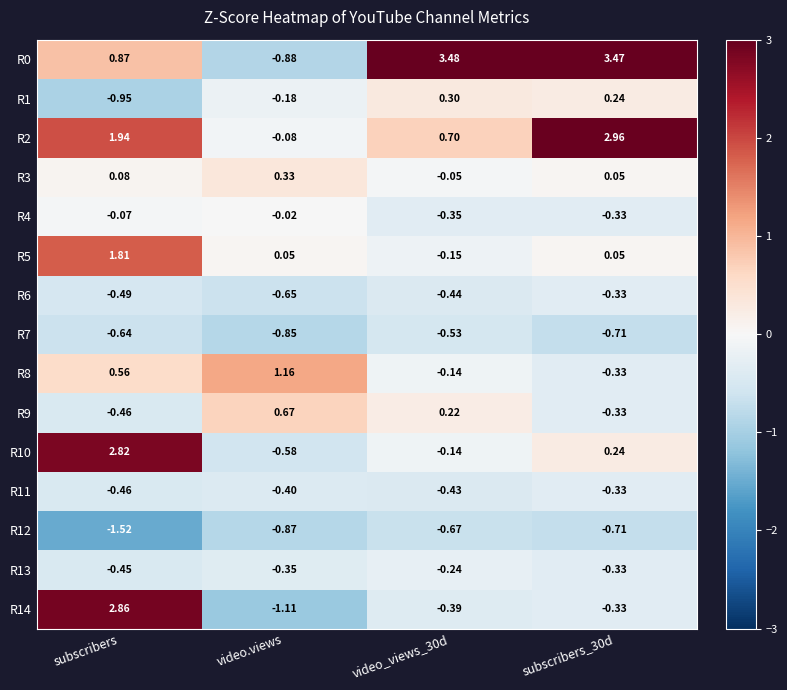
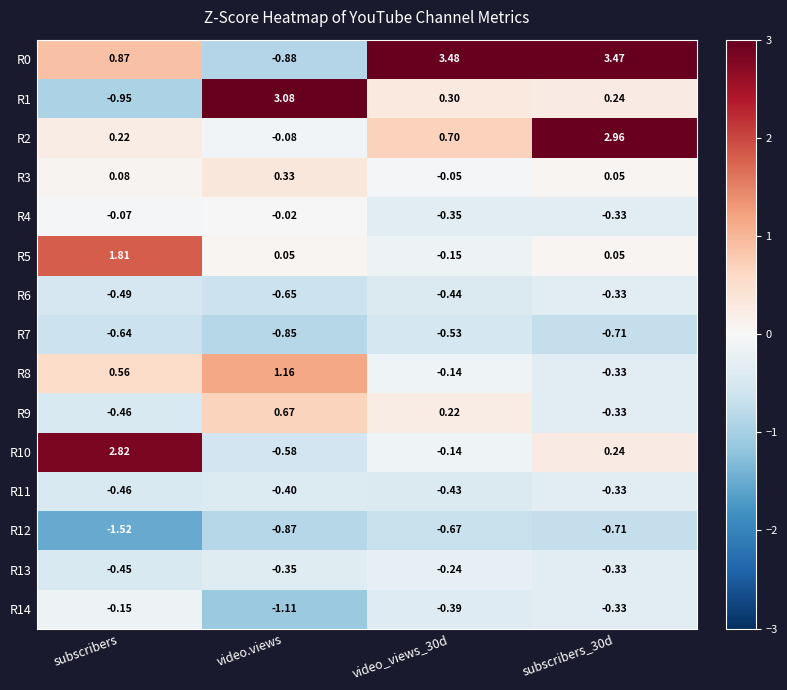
  {
    "R0": {
      "subscribers": 0.87,
      "video.views": -0.88,
      "video_views_30d": 3.48,
      "subscribers_30d": 3.47
    },
    "R1": {
      "subscribers": -0.95,
-     "video.views": -0.18,
+     "video.views": 3.08,
      "video_views_30d": 0.30,
      "subscribers_30d": 0.24
    },
    "R2": {
-     "subscribers": 1.94,
+     "subscribers": 0.22,
      "video.views": -0.08,
      "video_views_30d": 0.70,
      "subscribers_30d": 2.96
    },
    "R3": {
      "subscribers": 0.08,
      "video.views": 0.33,
      "video_views_30d": -0.05,
      "subscribers_30d": 0.05
    },
    "R4": {
      "subscribers": -0.07,
      "video.views": -0.02,
      "video_views_30d": -0.35,
      "subscribers_30d": -0.33
    },
    "R5": {
      "subscribers": 1.81,
      "video.views": 0.05,
      "video_views_30d": -0.15,
      "subscribers_30d": 0.05
    },
    "R6": {
      "subscribers": -0.49,
      "video.views": -0.65,
      "video_views_30d": -0.44,
      "subscribers_30d": -0.33
    },
    "R7": {
      "subscribers": -0.64,
      "video.views": -0.85,
      "video_views_30d": -0.53,
      "subscribers_30d": -0.71
    },
    "R8": {
      "subscribers": 0.56,
      "video.views": 1.16,
      "video_views_30d": -0.14,
      "subscribers_30d": -0.33
    },
    "R9": {
      "subscribers": -0.46,
      "video.views": 0.67,
      "video_views_30d": 0.22,
      "subscribers_30d": -0.33
    },
    "R10": {
      "subscribers": 2.82,
      "video.views": -0.58,
      "video_views_30d": -0.14,
      "subscribers_30d": 0.24
    },
    "R11": {
      "subscribers": -0.46,
      "video.views": -0.40,
      "video_views_30d": -0.43,
      "subscribers_30d": -0.33
    },
    "R12": {
      "subscribers": -1.52,
      "video.views": -0.87,
      "video_views_30d": -0.67,
      "subscribers_30d": -0.71
    },
    "R13": {
      "subscribers": -0.45,
      "video.views": -0.35,
      "video_views_30d": -0.24,
      "subscribers_30d": -0.33
    },
    "R14": {
-     "subscribers": 2.86,
+     "subscribers": -0.15,
      "video.views": -1.11,
      "video_views_30d": -0.39,
      "subscribers_30d": -0.33
    }
  }
